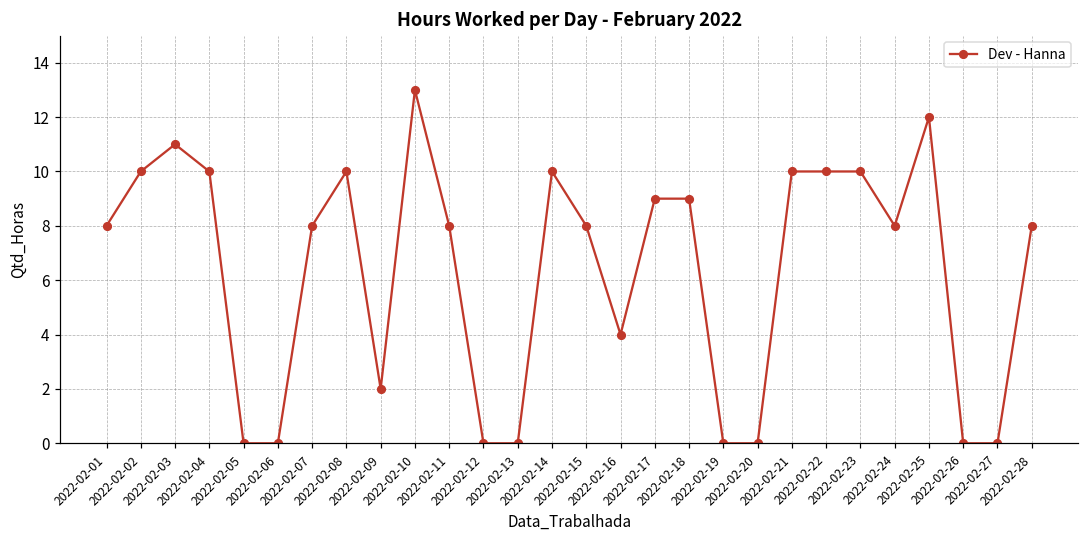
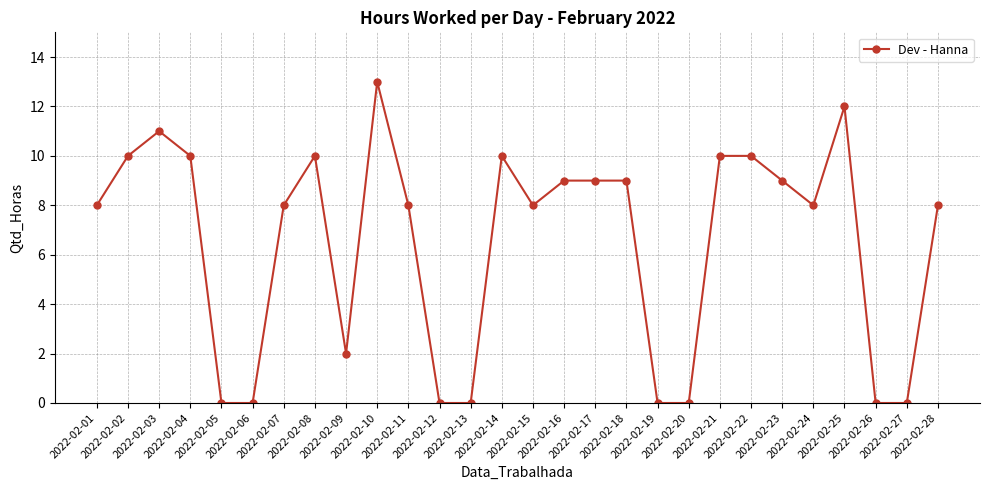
  {
    "2022-02-01": 8,
    "2022-02-02": 10,
    "2022-02-03": 11,
    "2022-02-04": 10,
    "2022-02-05": 0,
    "2022-02-06": 0,
    "2022-02-07": 8,
    "2022-02-08": 10,
    "2022-02-09": 2,
    "2022-02-10": 13,
    "2022-02-11": 8,
    "2022-02-12": 0,
    "2022-02-13": 0,
    "2022-02-14": 10,
    "2022-02-15": 8,
-   "2022-02-16": 4,
+   "2022-02-16": 9,
    "2022-02-17": 9,
    "2022-02-18": 9,
    "2022-02-19": 0,
    "2022-02-20": 0,
    "2022-02-21": 10,
    "2022-02-22": 10,
-   "2022-02-23": 10,
+   "2022-02-23": 9,
    "2022-02-24": 8,
    "2022-02-25": 12,
    "2022-02-26": 0,
    "2022-02-27": 0,
    "2022-02-28": 8
  }
